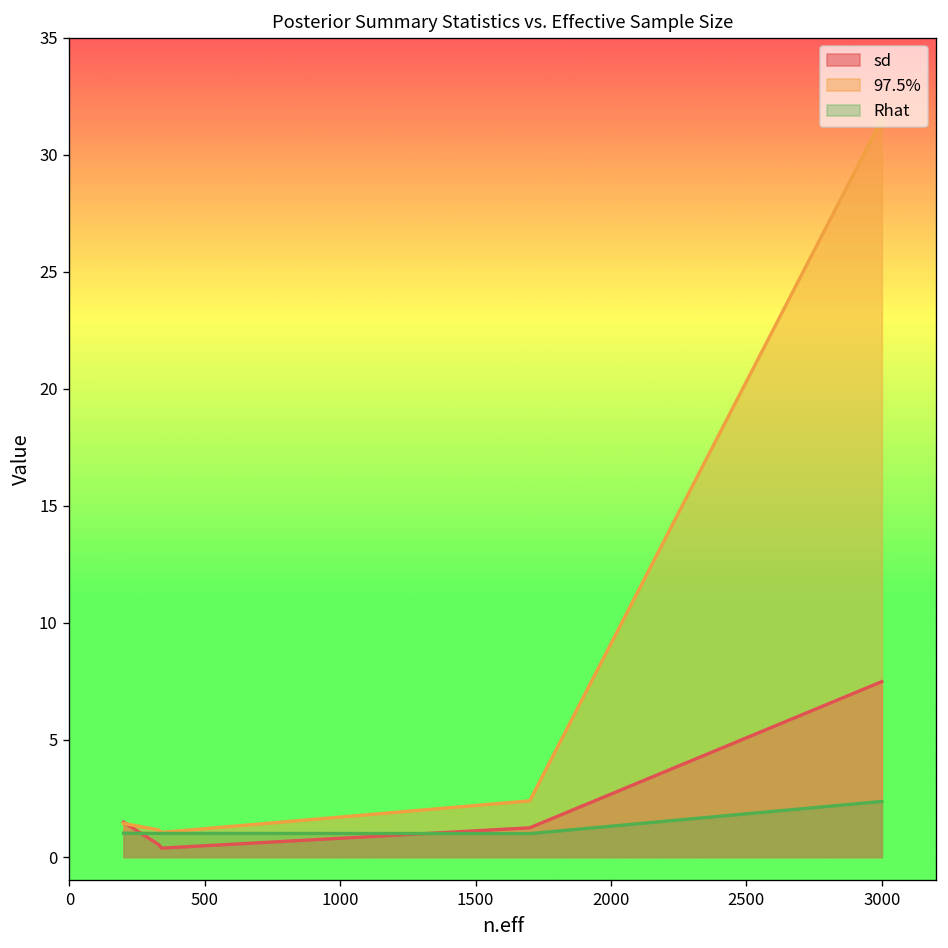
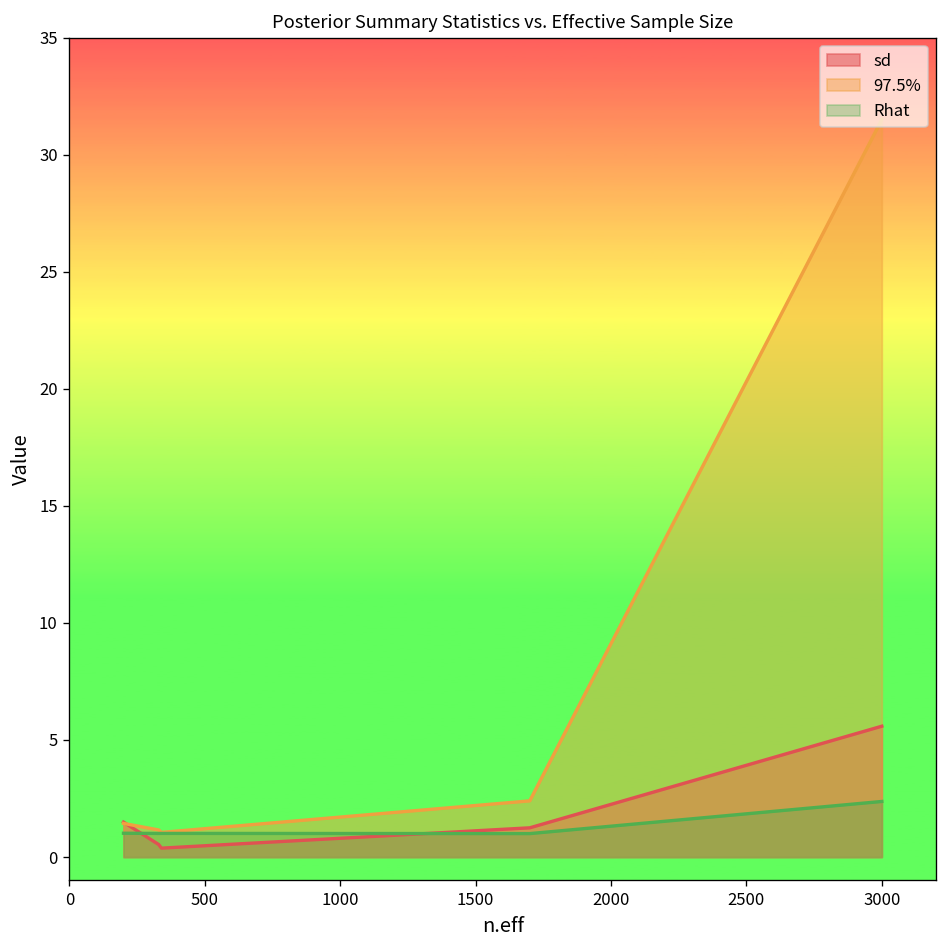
  {
    "sd": {
-     "3000": 7.5
+     "3000": 5.6
    },
    "Rhat": {
      "3000": 2.4
    }
  }
